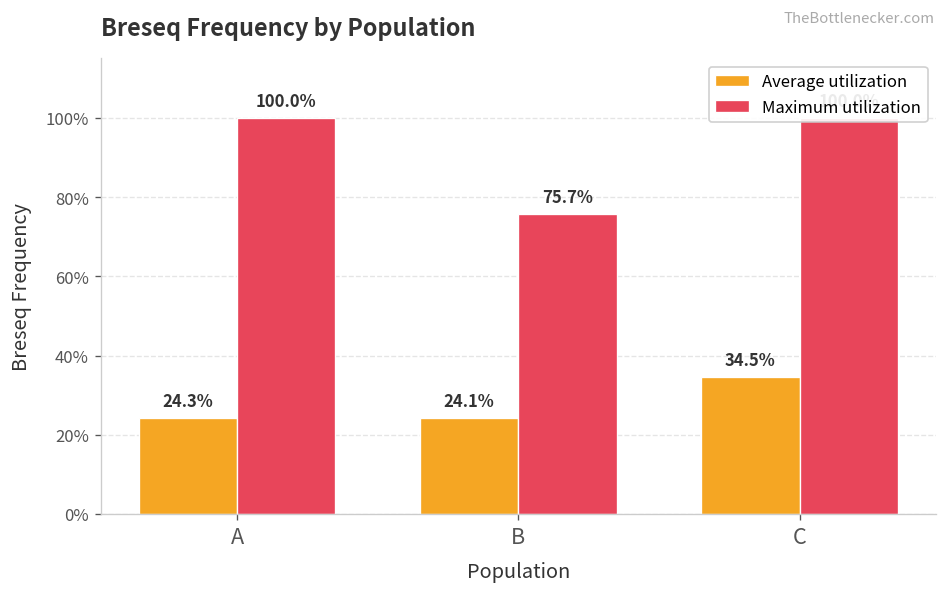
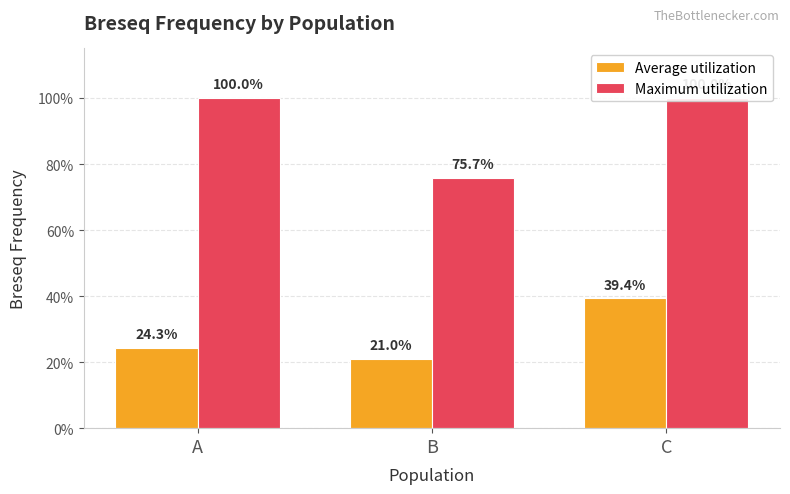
  {
    "Average utilization": {
      "A": "24.3%",
-     "B": "24.1%",
-     "C": "34.5%"
+     "B": "21.0%",
+     "C": "39.4%"
    },
    "Maximum utilization": {
      "A": "100.0%",
      "B": "75.7%"
    }
  }
